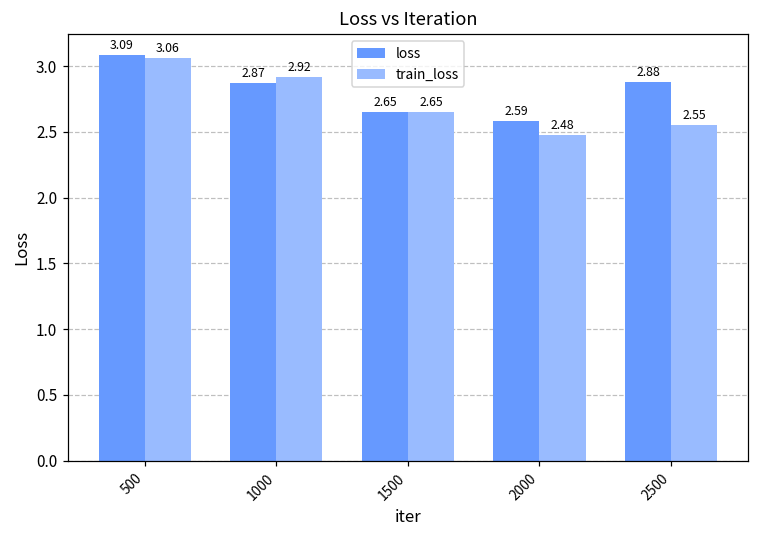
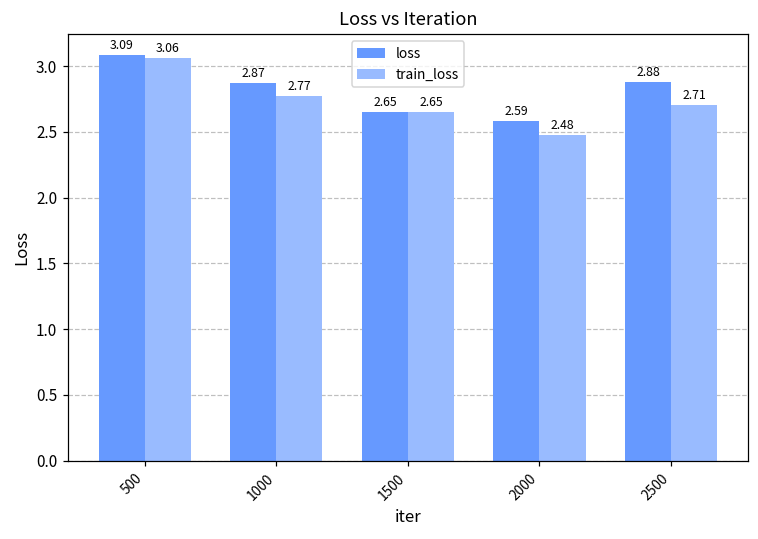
  {
    "loss": {
      "500": 3.09,
      "1000": 2.87,
      "1500": 2.65,
      "2000": 2.59,
      "2500": 2.88
    },
    "train_loss": {
      "500": 3.06,
-     "1000": 2.92,
+     "1000": 2.77,
      "1500": 2.65,
      "2000": 2.48,
-     "2500": 2.55
+     "2500": 2.71
    }
  }
